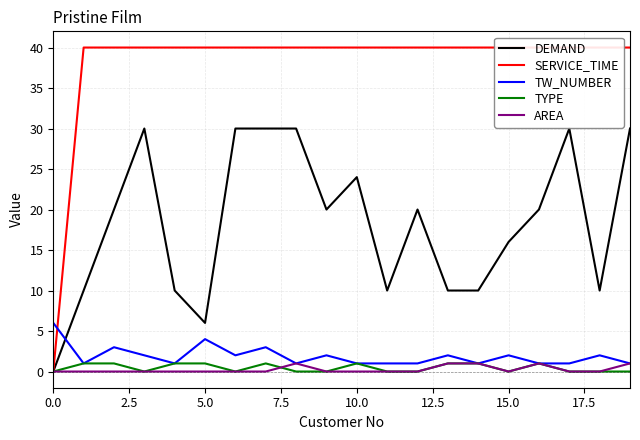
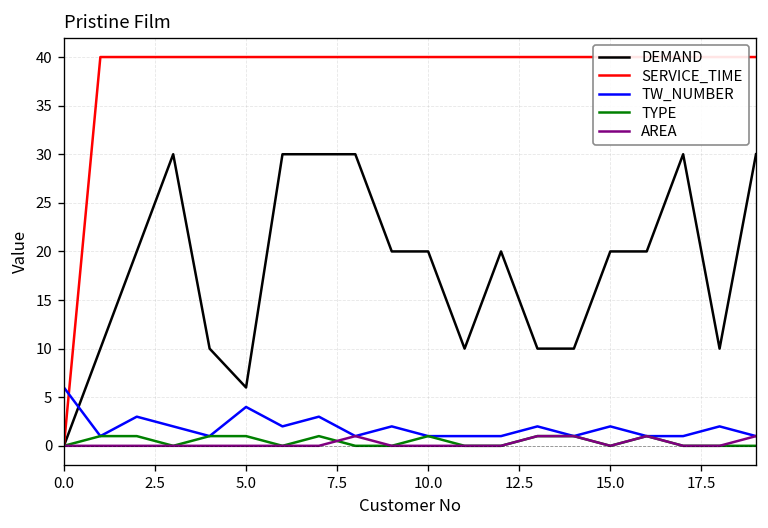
  {
    "DEMAND": {
      "5.0": 6,
-     "10.0": 24,
-     "15.0": 16
+     "10.0": 20,
+     "15.0": 20
    },
    "SERVICE_TIME": {
      "5.0": 40,
      "10.0": 40
    },
    "TW_NUMBER": {
      "0.0": 6,
      "5.0": 4,
      "15.0": 2
    },
    "TYPE": {
      "5.0": 1
    },
    "AREA": {
      "5.0": 0,
      "10.0": 0
    }
  }
